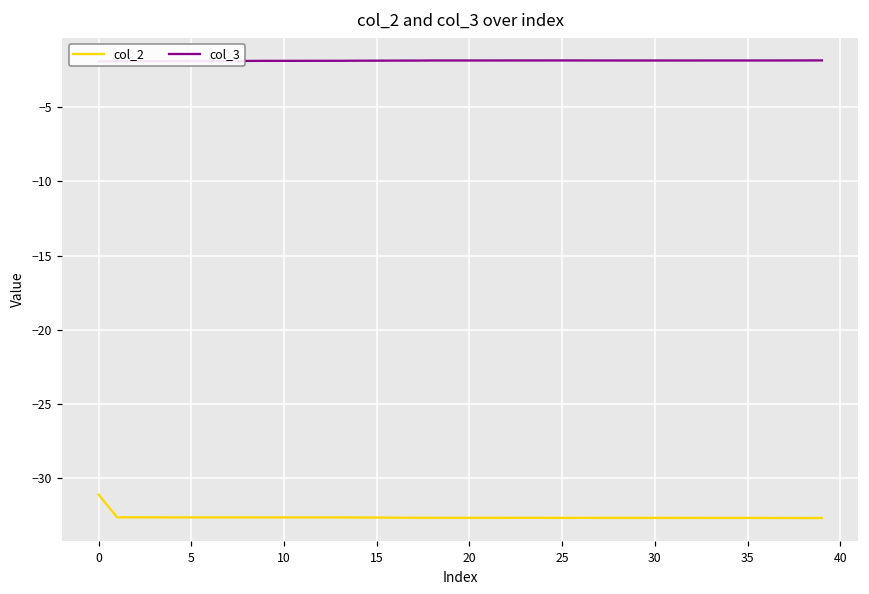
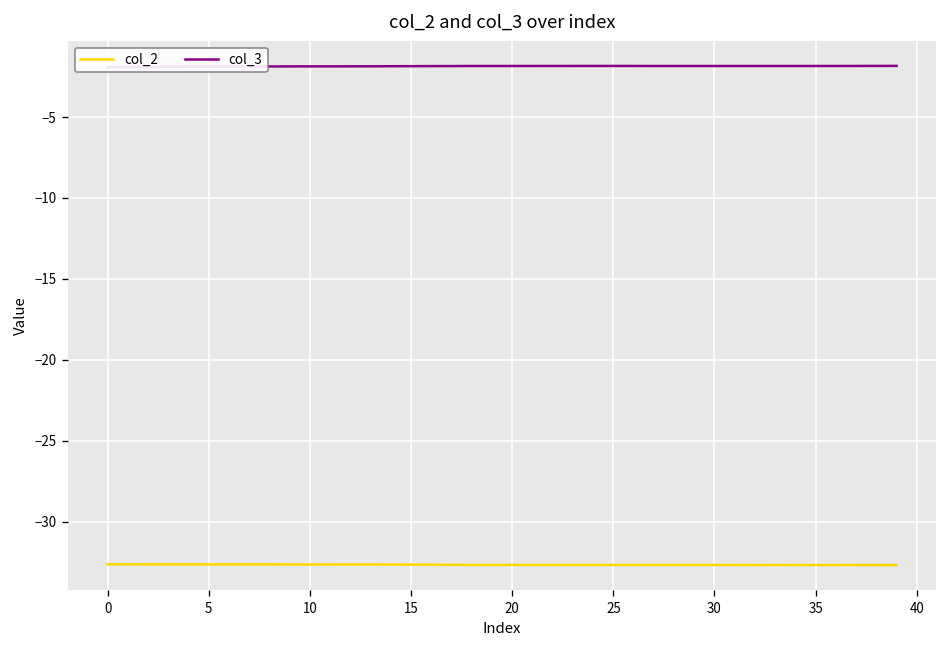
  {
    "col_2": {
-     "0": -31.1,
+     "0": -32.6,
      "5": -32.7,
      "10": -32.7,
      "15": -32.7,
      "20": -32.7,
      "25": -32.7,
      "30": -32.7,
      "35": -32.7
    },
    "col_3": {
      "10": -1.9,
      "15": -1.9,
      "20": -1.8,
      "25": -1.8,
      "30": -1.8,
      "35": -1.8
    }
  }
